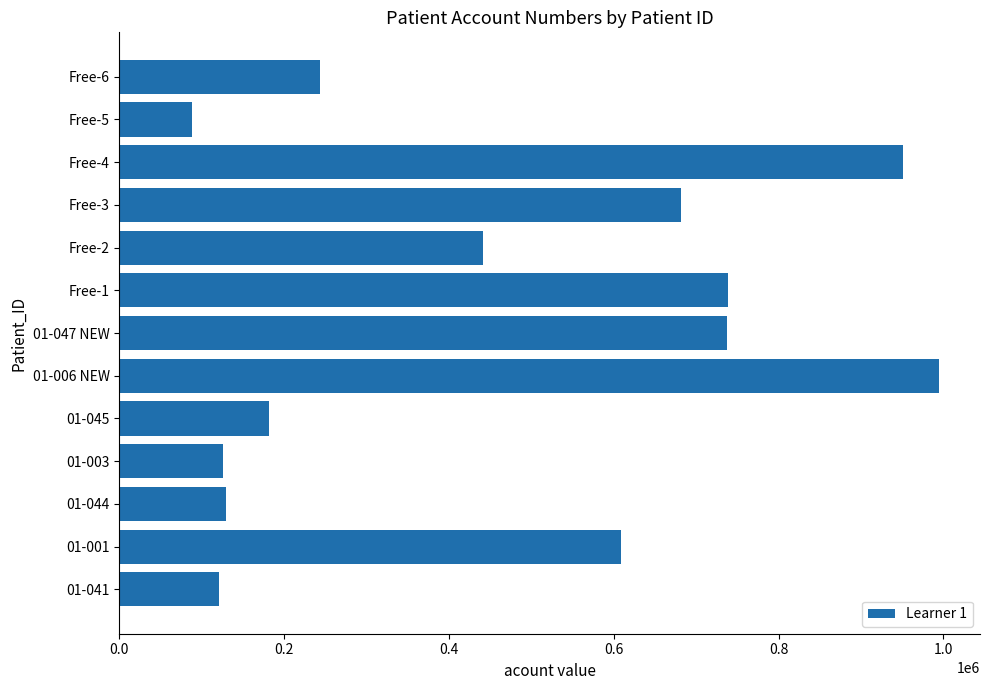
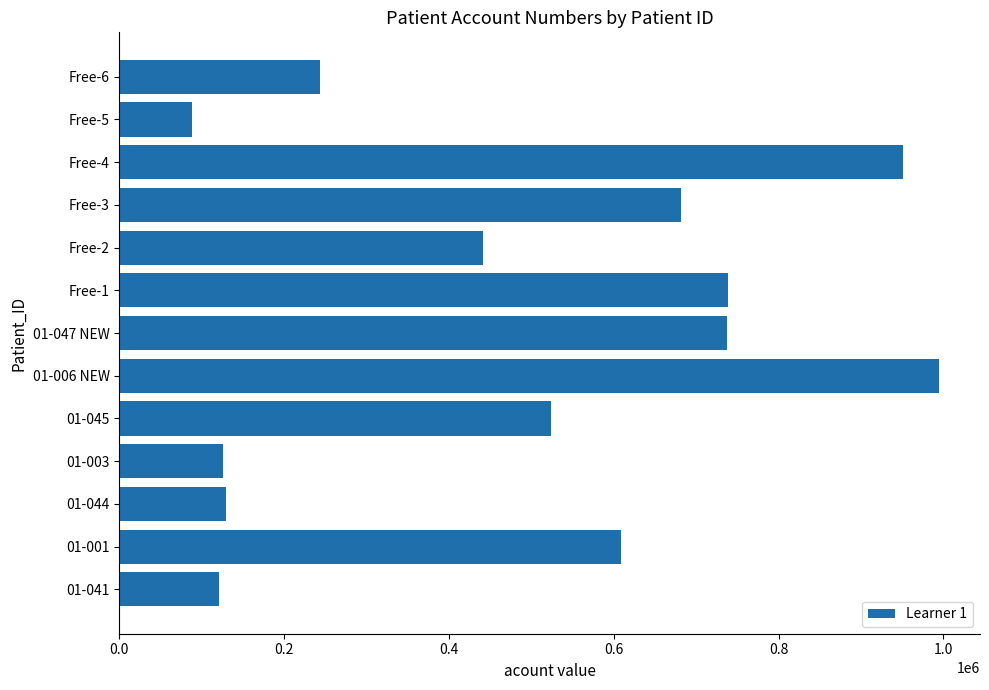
  {
    "Free-6": 240000,
    "Free-5": 90000,
    "Free-4": 950000,
    "Free-3": 680000,
    "Free-2": 440000,
    "Free-1": 740000,
    "01-047 NEW": 740000,
    "01-006 NEW": 990000,
-   "01-045": 180000,
+   "01-045": 520000,
    "01-003": 130000,
    "01-044": 130000,
    "01-001": 610000,
    "01-041": 120000
  }
